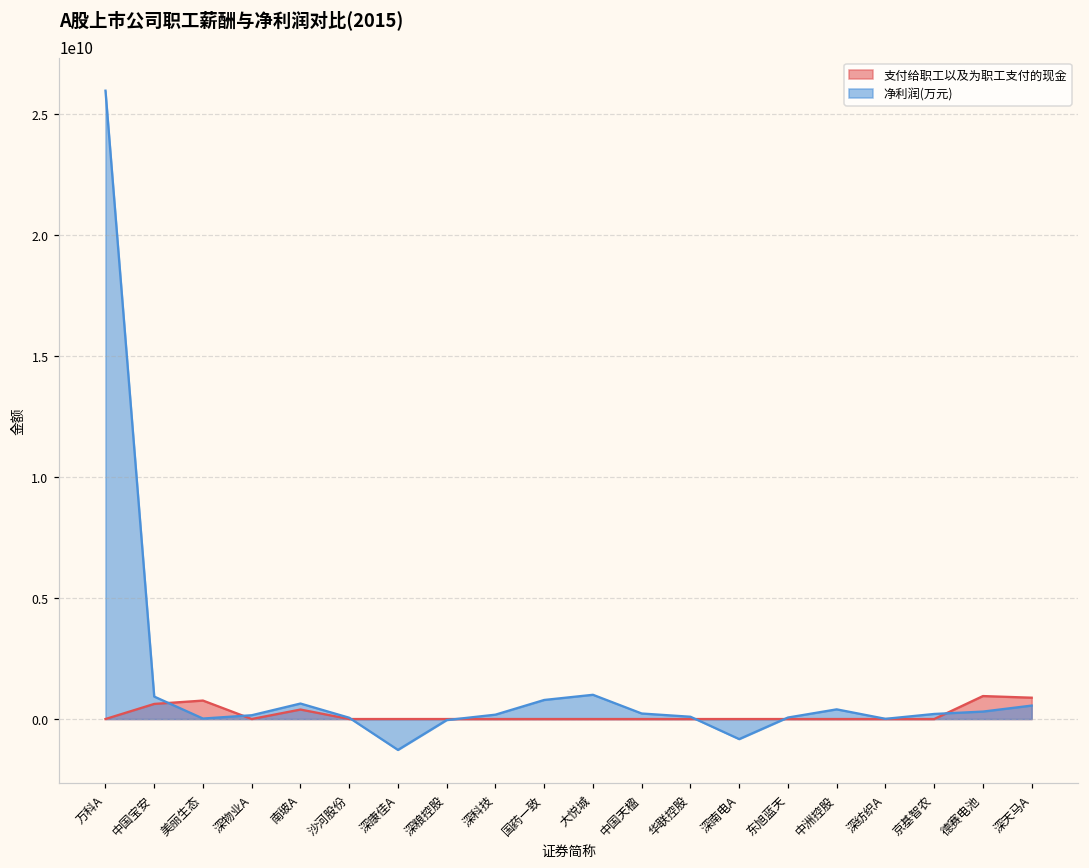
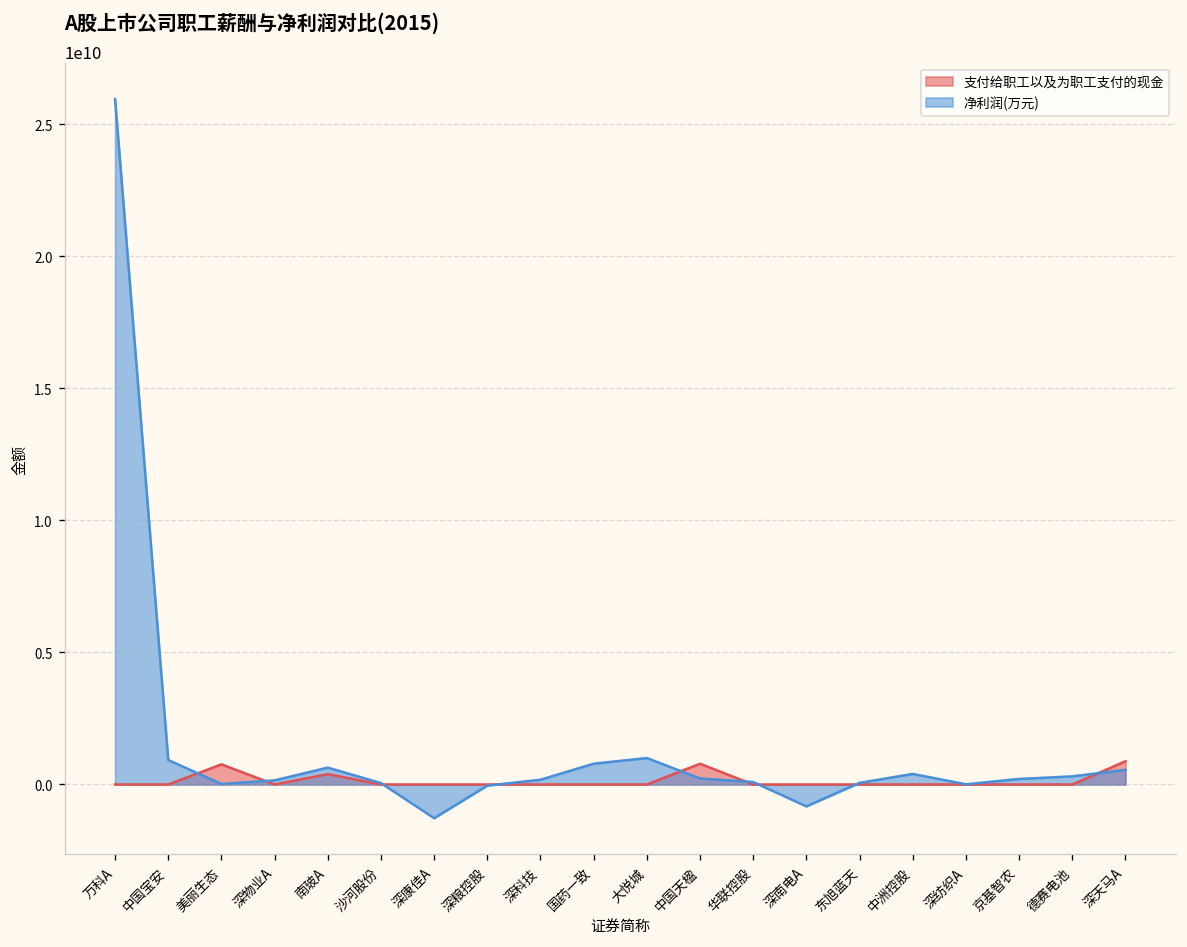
  {
    "支付给职工以及为职工支付的现金": {
      "万科A": 0,
-     "中国宝安": 600000000,
+     "中国宝安": 0,
      "美丽生态": 800000000,
      "深物业A": 0,
      "南玻A": 400000000,
      "深科技": 0,
      "国药一致": 0,
      "大悦城": 0,
-     "中国天楹": 0,
+     "中国天楹": 800000000,
      "中洲控股": 0,
      "京基智农": 0,
-     "德赛电池": 900000000,
+     "德赛电池": 0,
      "深天马A": 900000000
    }
  }
